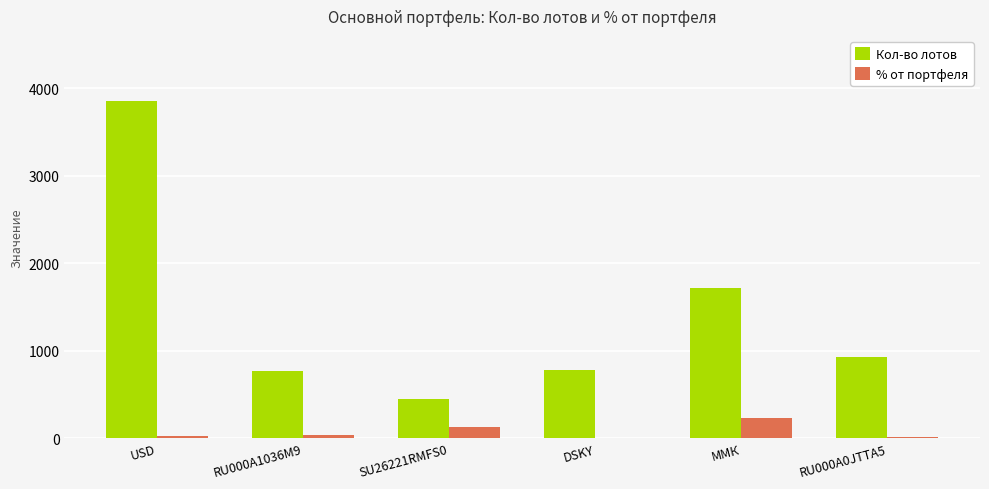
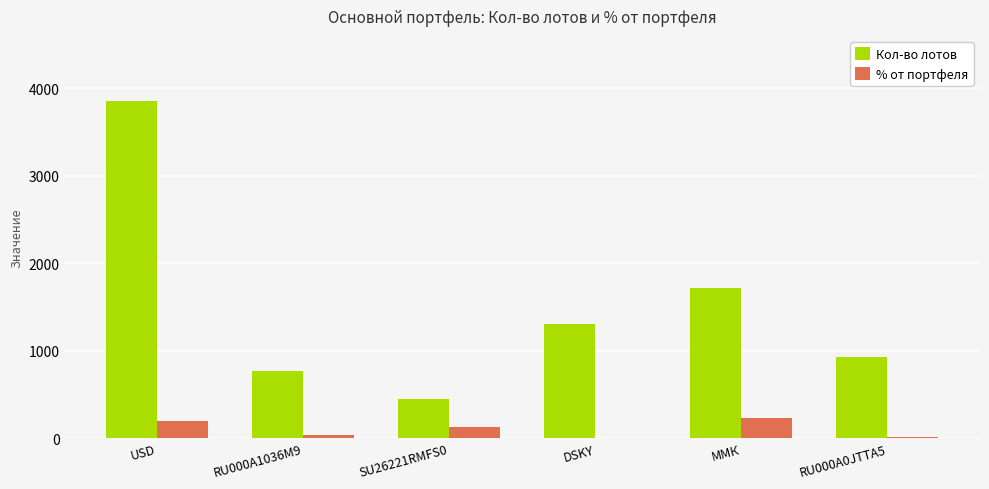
  {
    "Кол-во лотов": {
      "USD": 3900,
      "RU000A1036M9": 800,
      "SU26221RMFS0": 400,
-     "DSKY": 800,
+     "DSKY": 1300,
      "ММК": 1700,
      "RU000A0JTTA5": 900
    },
    "% от портфеля": {
-     "USD": 0,
+     "USD": 200,
      "RU000A1036M9": 0,
      "SU26221RMFS0": 100,
      "ММК": 200
    }
  }
